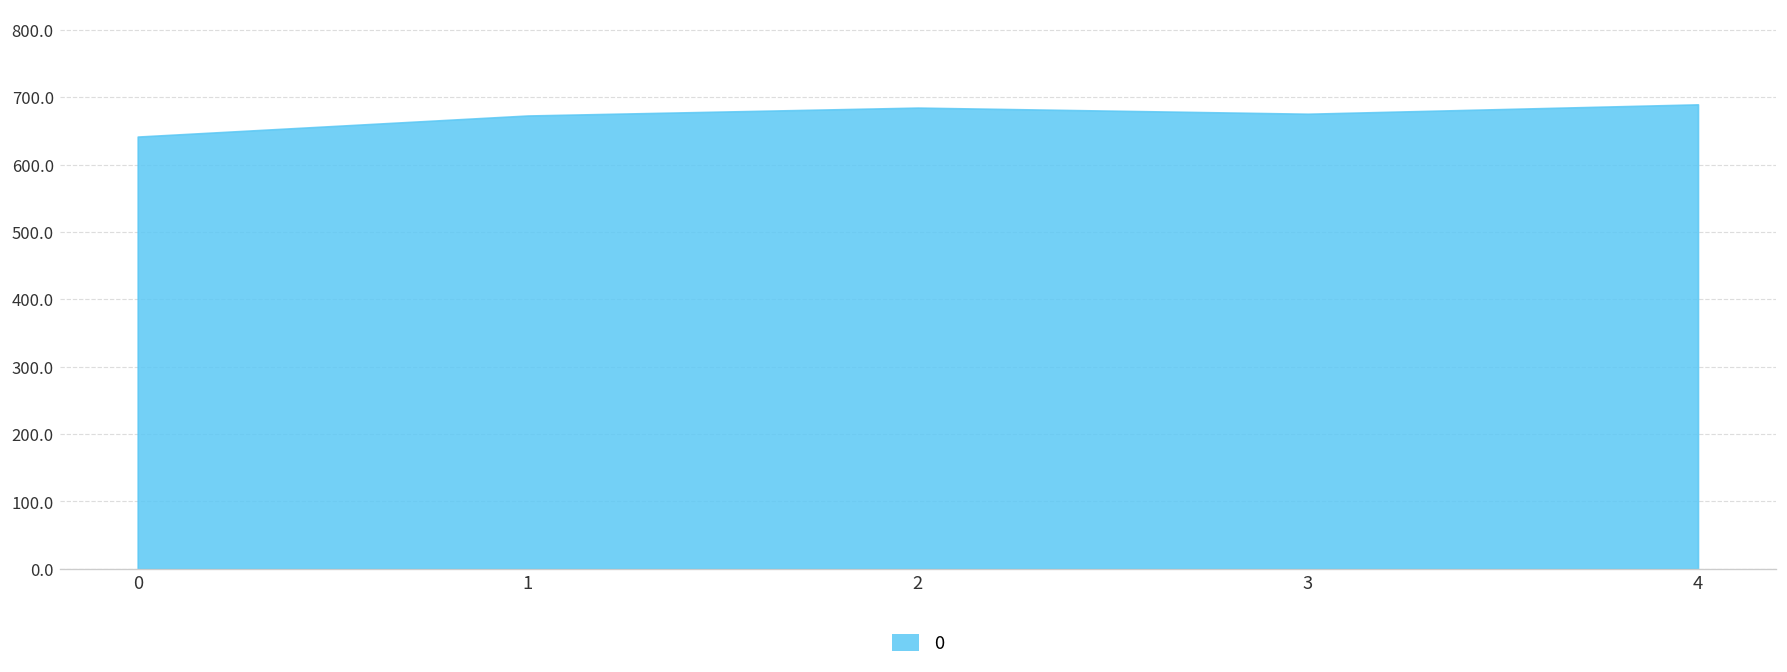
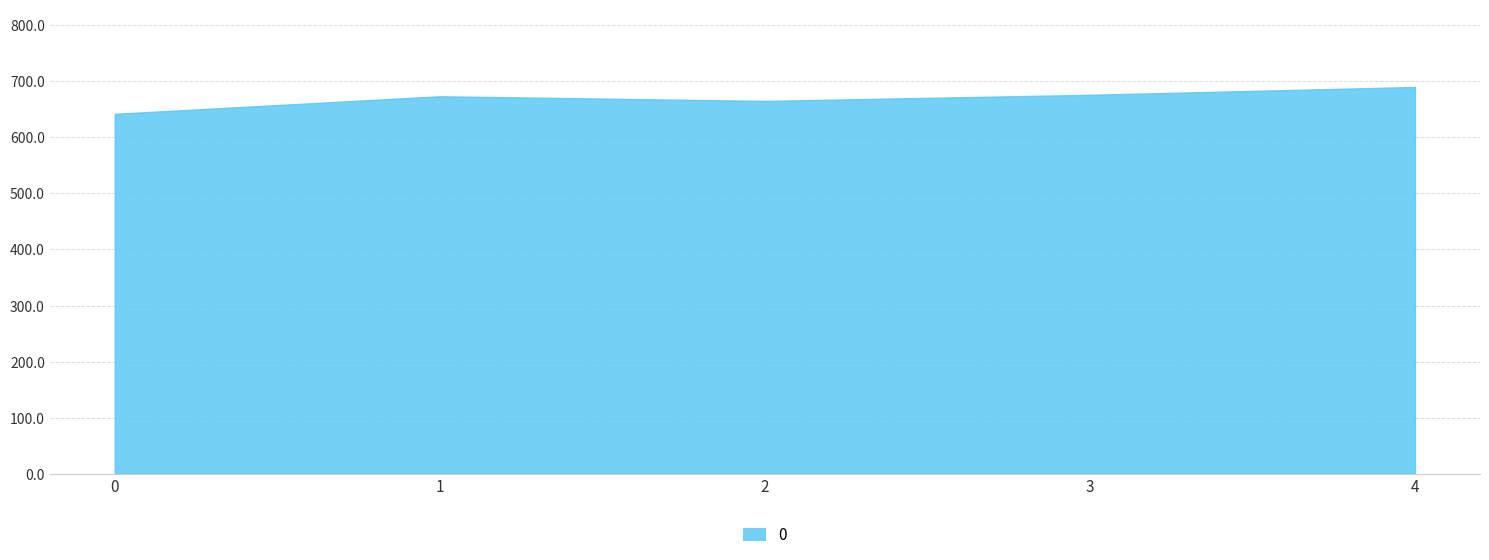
  {
    "0": 640,
    "1": 670,
-   "2": 680,
+   "2": 660,
    "3": 680,
    "4": 690
  }
